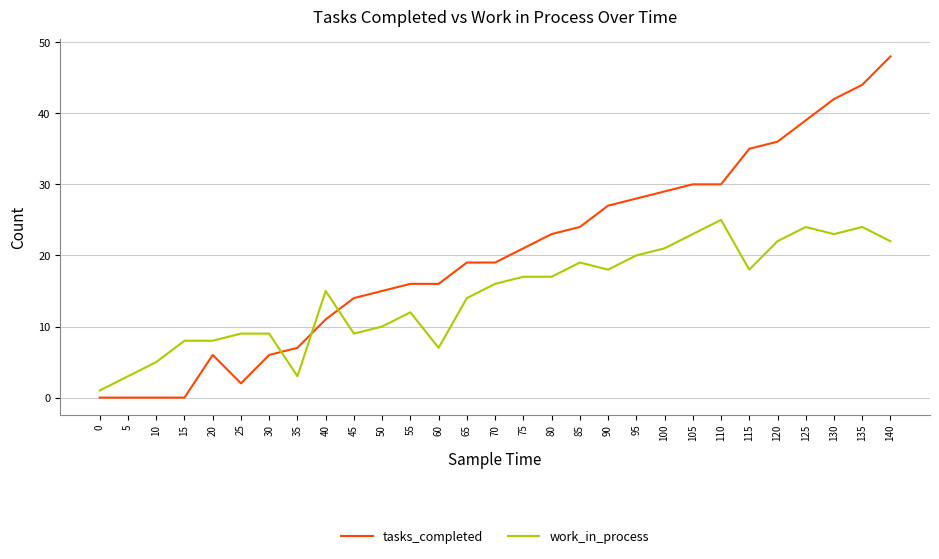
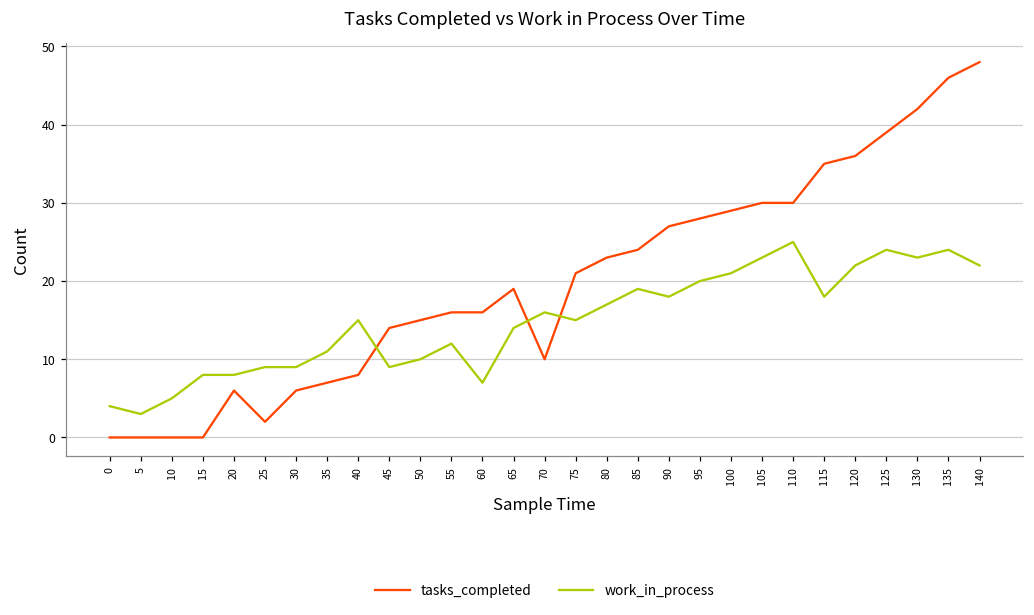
  {
    "tasks_completed": {
      "0": 0,
      "5": 0,
      "10": 0,
      "15": 0,
      "20": 6,
      "25": 2,
      "30": 6,
      "35": 7,
-     "40": 11,
+     "40": 8,
      "45": 14,
      "50": 15,
      "55": 16,
      "60": 16,
      "65": 19,
-     "70": 19,
+     "70": 10,
      "75": 21,
      "80": 23,
      "85": 24,
      "90": 27,
      "95": 28,
      "100": 29,
      "105": 30,
      "110": 30,
      "115": 35,
      "120": 36,
      "125": 39,
      "130": 42,
-     "135": 44,
+     "135": 46,
      "140": 48
    },
    "work_in_process": {
-     "0": 1,
+     "0": 4,
      "5": 3,
      "10": 5,
      "15": 8,
      "20": 8,
      "25": 9,
      "30": 9,
-     "35": 3,
+     "35": 11,
      "40": 15,
      "45": 9,
      "50": 10,
      "55": 12,
      "60": 7,
      "65": 14,
      "70": 16,
-     "75": 17,
+     "75": 15,
      "80": 17,
      "85": 19,
      "90": 18,
      "95": 20,
      "100": 21,
      "105": 23,
      "110": 25,
      "115": 18,
      "120": 22,
      "125": 24,
      "130": 23,
      "135": 24,
      "140": 22
    }
  }
